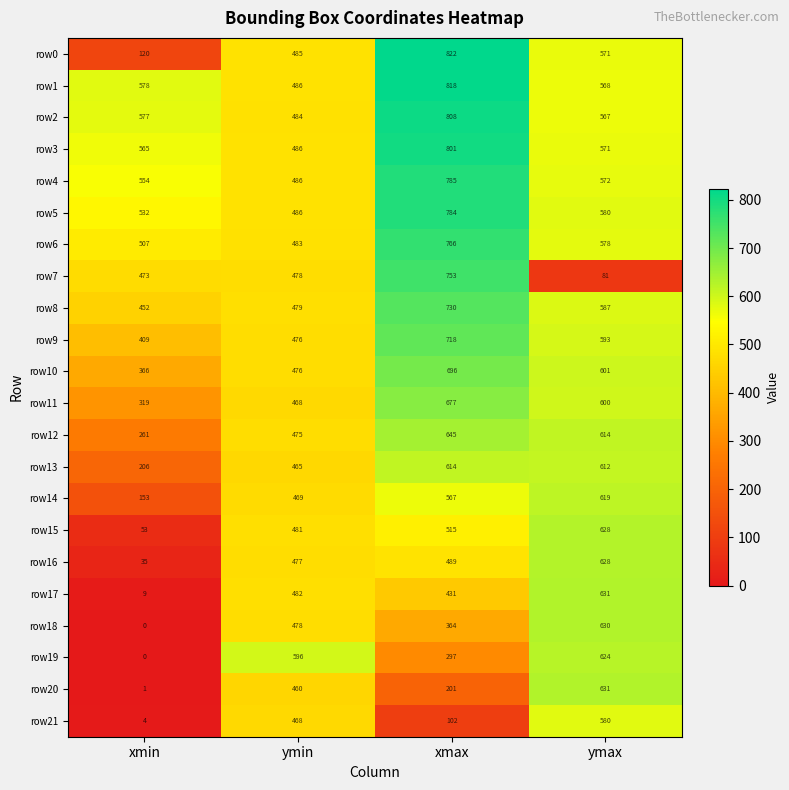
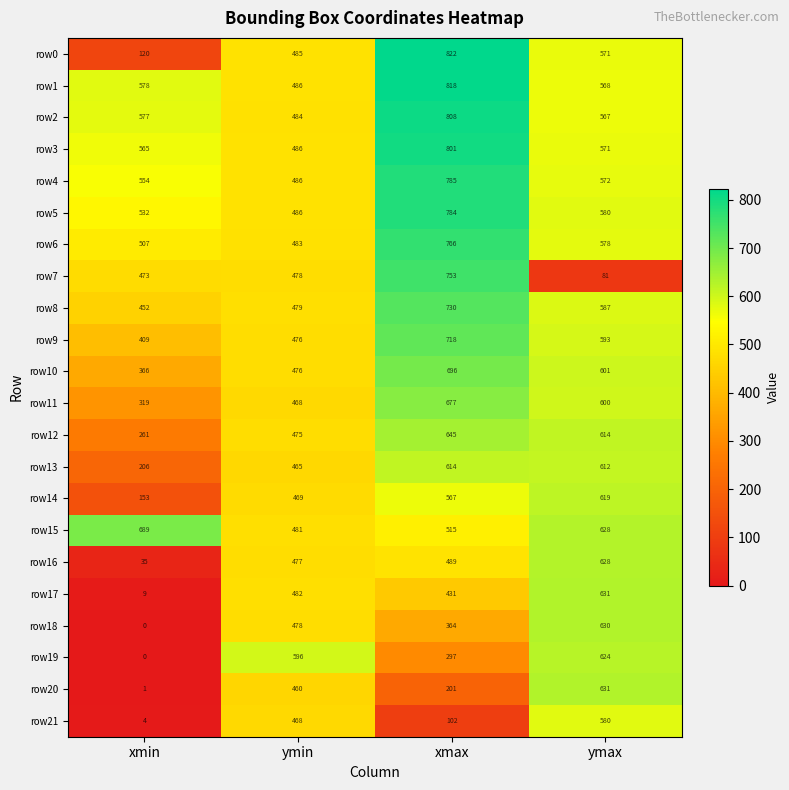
  {
    "row0": {
      "xmin": 120,
      "ymin": 485,
      "xmax": 822,
      "ymax": 571
    },
    "row1": {
      "xmin": 578,
      "ymin": 486,
      "xmax": 818,
      "ymax": 568
    },
    "row2": {
      "xmin": 577,
      "ymin": 484,
      "xmax": 808,
      "ymax": 567
    },
    "row3": {
      "xmin": 565,
      "ymin": 486,
      "xmax": 801,
      "ymax": 571
    },
    "row4": {
      "xmin": 554,
      "ymin": 486,
      "xmax": 785,
      "ymax": 572
    },
    "row5": {
      "xmin": 532,
      "ymin": 486,
      "xmax": 784,
      "ymax": 580
    },
    "row6": {
      "xmin": 507,
      "ymin": 483,
      "xmax": 766,
      "ymax": 578
    },
    "row7": {
      "xmin": 473,
      "ymin": 478,
      "xmax": 753,
      "ymax": 81
    },
    "row8": {
      "xmin": 452,
      "ymin": 479,
      "xmax": 730,
      "ymax": 587
    },
    "row9": {
      "xmin": 409,
      "ymin": 476,
      "xmax": 718,
      "ymax": 593
    },
    "row10": {
      "xmin": 366,
      "ymin": 476,
      "xmax": 696,
      "ymax": 601
    },
    "row11": {
      "xmin": 319,
      "ymin": 468,
      "xmax": 677,
      "ymax": 600
    },
    "row12": {
      "xmin": 261,
      "ymin": 475,
      "xmax": 645,
      "ymax": 614
    },
    "row13": {
      "xmin": 206,
      "ymin": 465,
      "xmax": 614,
      "ymax": 612
    },
    "row14": {
      "xmin": 153,
      "ymin": 469,
      "xmax": 567,
      "ymax": 619
    },
    "row15": {
-     "xmin": 53,
+     "xmin": 689,
      "ymin": 481,
      "xmax": 515,
      "ymax": 628
    },
    "row16": {
      "xmin": 35,
      "ymin": 477,
      "xmax": 489,
      "ymax": 628
    },
    "row17": {
      "xmin": 9,
      "ymin": 482,
      "xmax": 431,
      "ymax": 631
    },
    "row18": {
      "xmin": 0,
      "ymin": 478,
      "xmax": 364,
      "ymax": 630
    },
    "row19": {
      "xmin": 0,
      "ymin": 596,
      "xmax": 297,
      "ymax": 624
    },
    "row20": {
      "xmin": 1,
      "ymin": 460,
      "xmax": 201,
      "ymax": 631
    },
    "row21": {
      "xmin": 4,
      "ymin": 468,
      "xmax": 102,
      "ymax": 580
    }
  }
